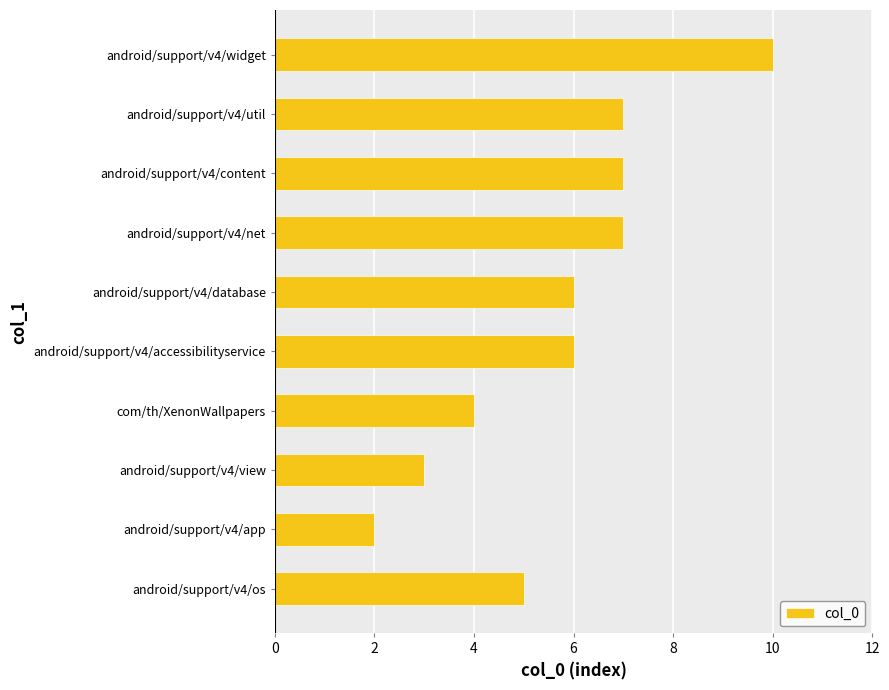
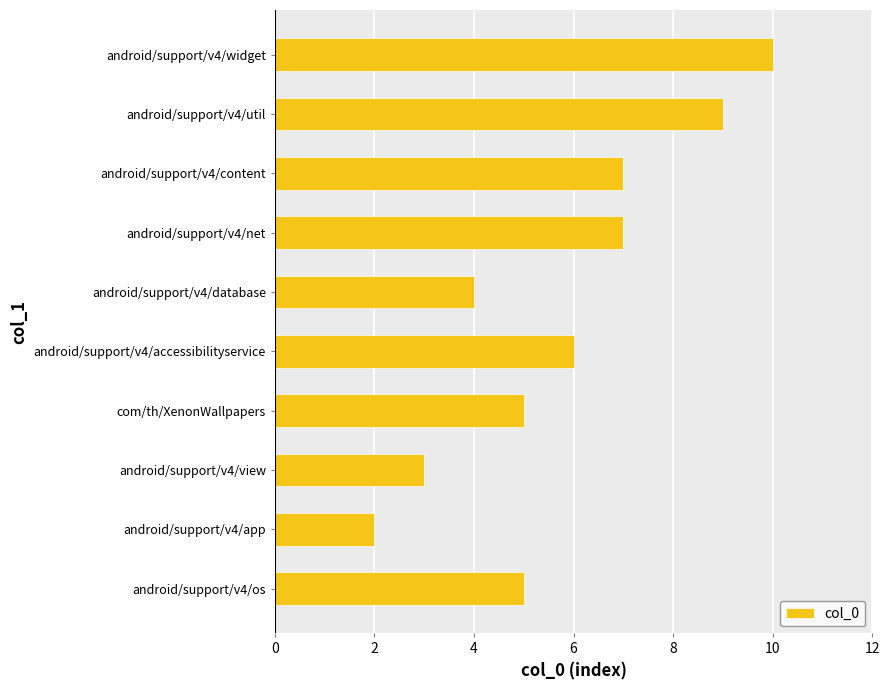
  {
    "android/support/v4/widget": 10,
-   "android/support/v4/util": 7,
+   "android/support/v4/util": 9,
    "android/support/v4/content": 7,
    "android/support/v4/net": 7,
-   "android/support/v4/database": 6,
+   "android/support/v4/database": 4,
    "android/support/v4/accessibilityservice": 6,
-   "com/th/XenonWallpapers": 4,
+   "com/th/XenonWallpapers": 5,
    "android/support/v4/view": 3,
    "android/support/v4/app": 2,
    "android/support/v4/os": 5
  }
